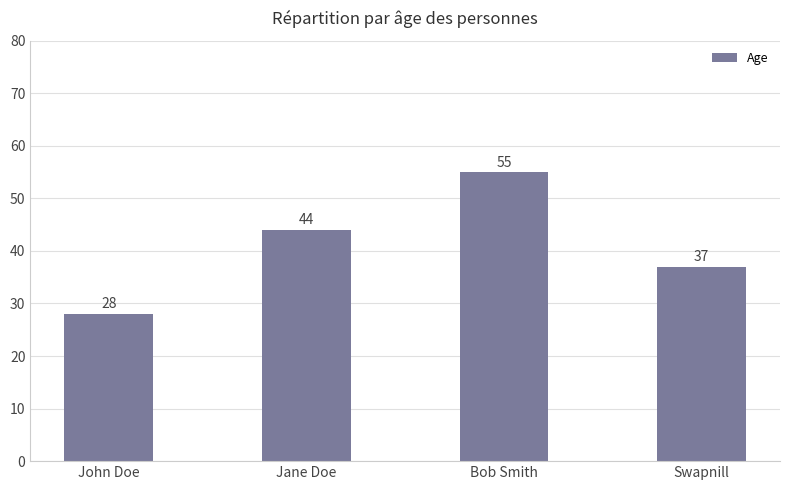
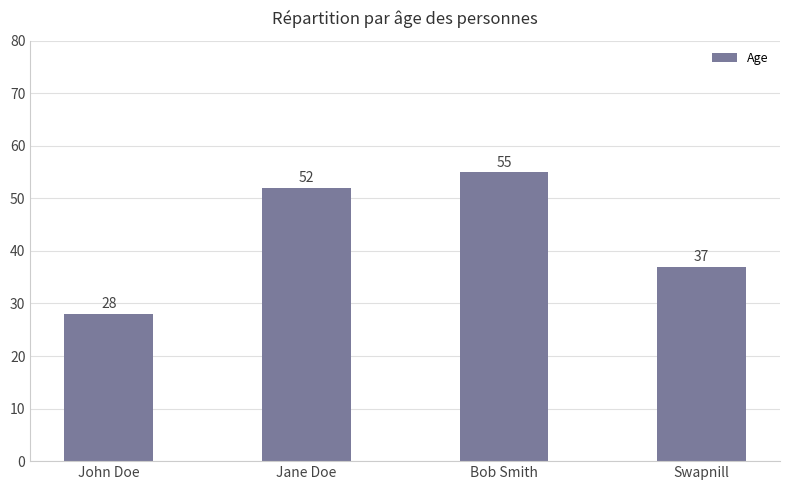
  {
    "John Doe": 28,
-   "Jane Doe": 44,
+   "Jane Doe": 52,
    "Bob Smith": 55,
    "Swapnill": 37
  }
